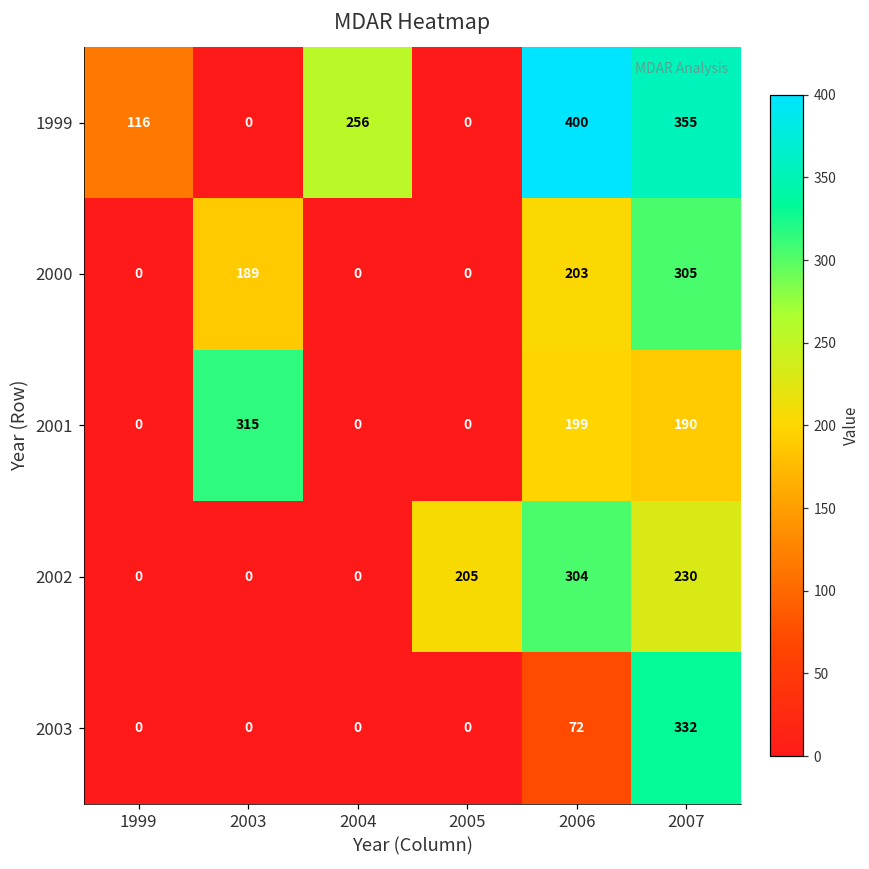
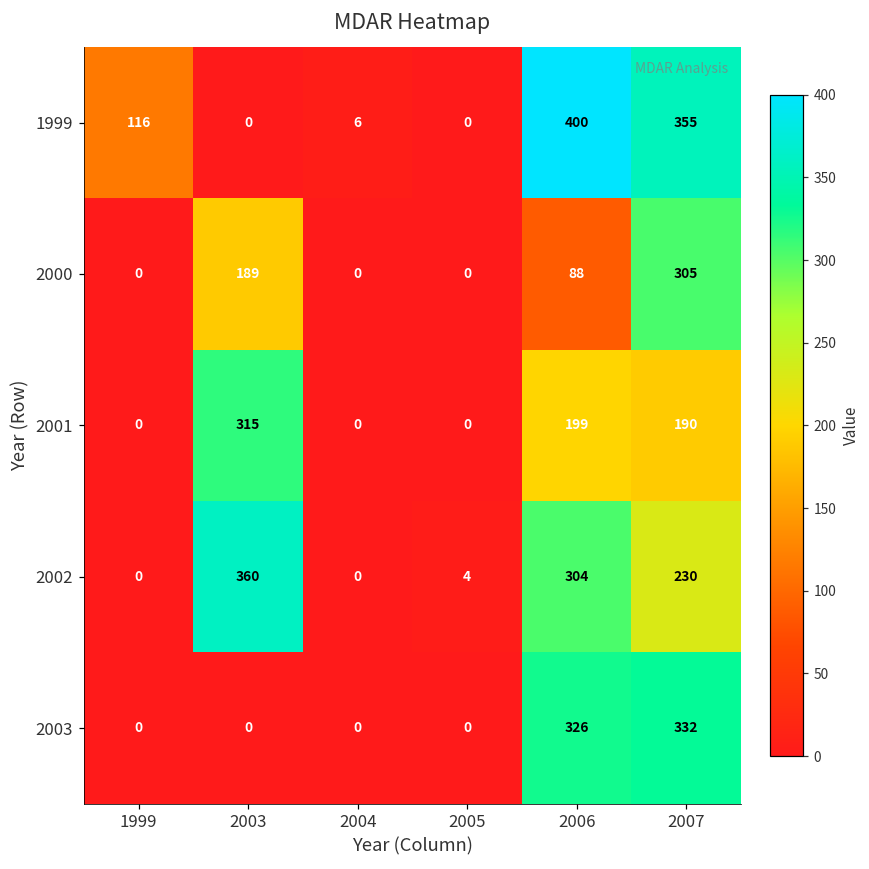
  {
    "1999": {
      "1999": 116,
      "2003": 0,
-     "2004": 256,
+     "2004": 6,
      "2005": 0,
      "2006": 400
    },
    "2000": {
      "1999": 0,
      "2003": 189,
      "2004": 0,
      "2005": 0,
-     "2006": 203,
+     "2006": 88,
      "2007": 305
    },
    "2001": {
      "1999": 0,
      "2003": 315,
      "2004": 0,
      "2005": 0,
      "2006": 199,
      "2007": 190
    },
    "2002": {
      "1999": 0,
-     "2003": 0,
+     "2003": 360,
      "2004": 0,
-     "2005": 205,
+     "2005": 4,
      "2006": 304,
      "2007": 230
    },
    "2003": {
      "1999": 0,
      "2003": 0,
      "2004": 0,
      "2005": 0,
-     "2006": 72,
+     "2006": 326,
      "2007": 332
    }
  }
